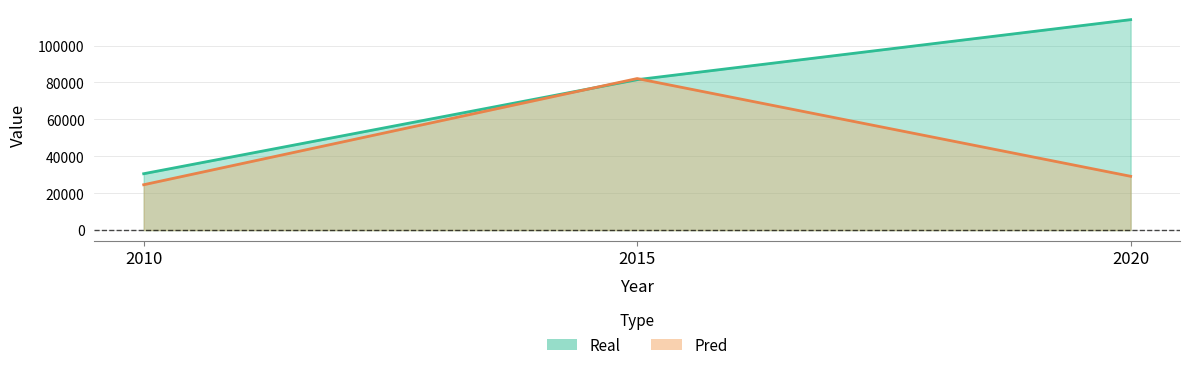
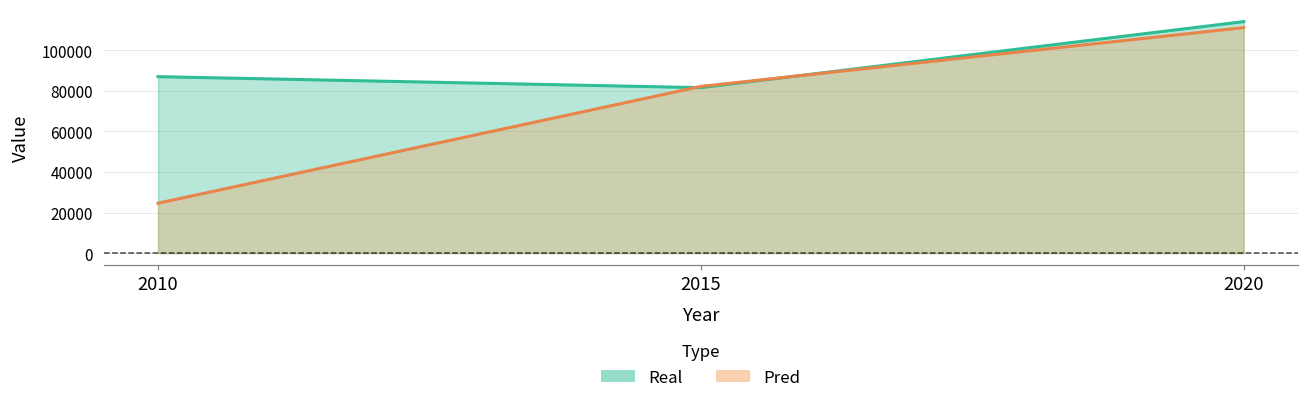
  {
    "Real": {
-     "2010": 31000,
+     "2010": 87000,
      "2020": 114000
    },
    "Pred": {
      "2010": 25000,
-     "2020": 29000
+     "2020": 111000
    }
  }
